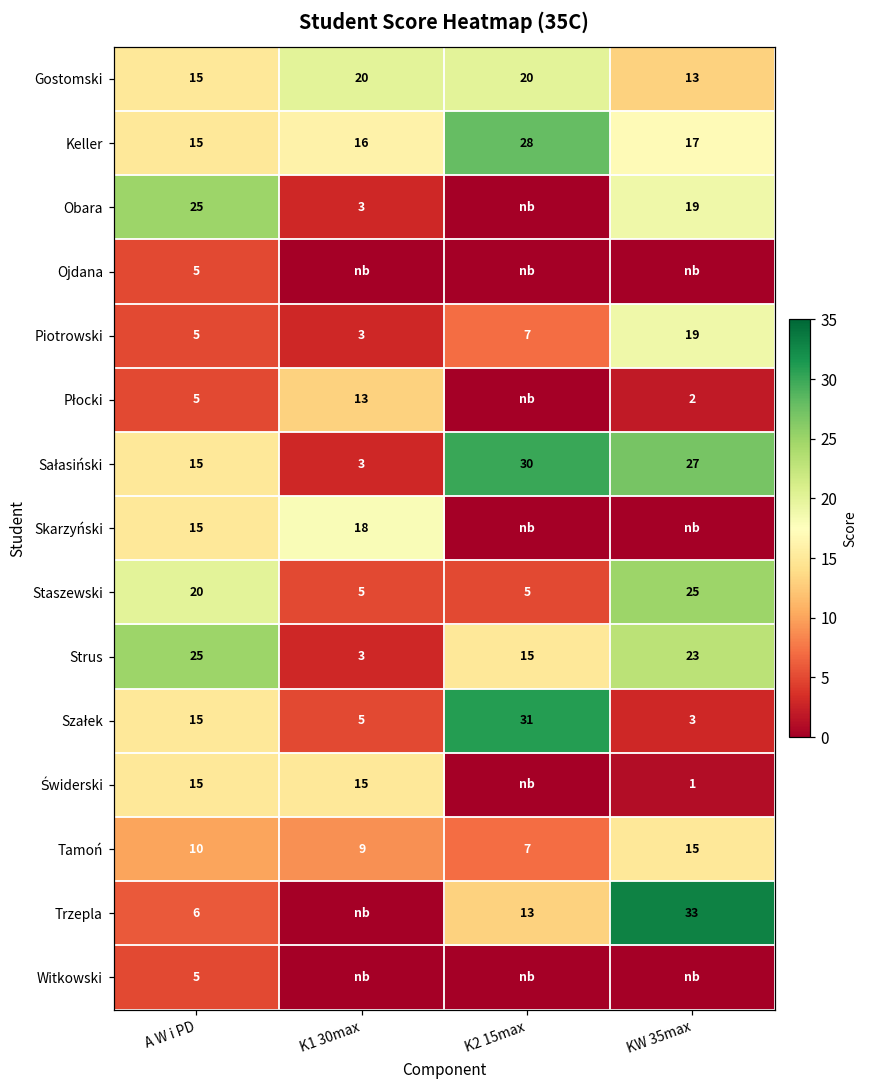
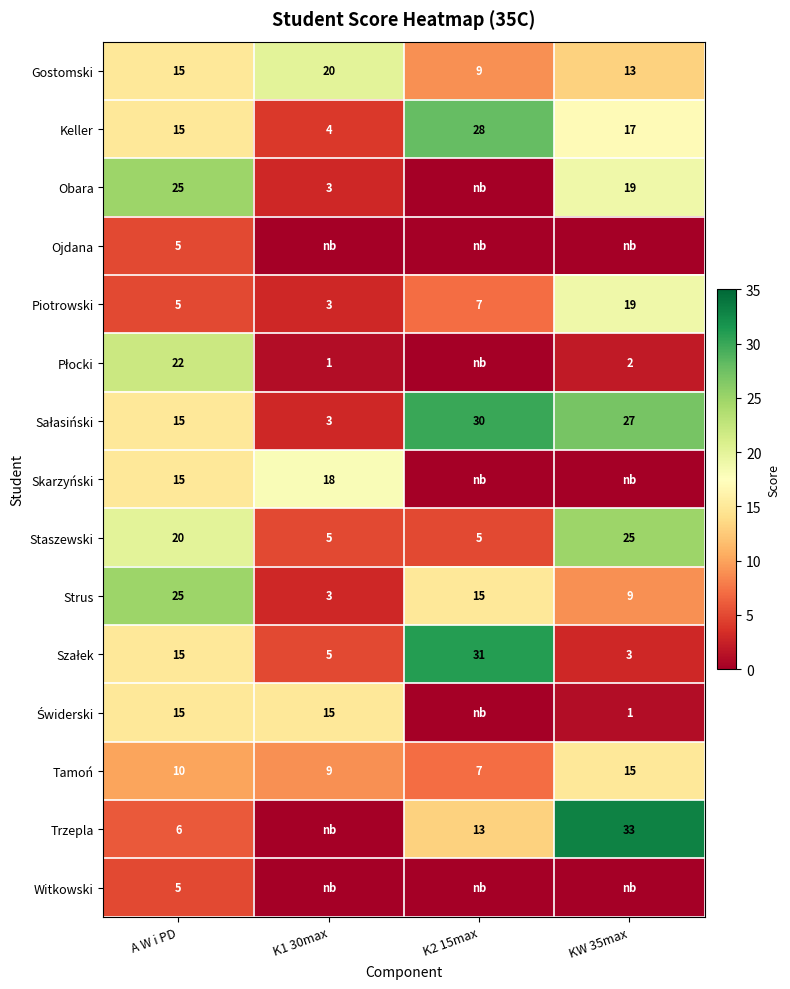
  {
    "Gostomski": {
      "A W i PD": 15,
      "K1 30max": 20,
-     "K2 15max": 20,
+     "K2 15max": 9,
      "KW 35max": 13
    },
    "Keller": {
      "A W i PD": 15,
-     "K1 30max": 16,
+     "K1 30max": 4,
      "K2 15max": 28,
      "KW 35max": 17
    },
    "Obara": {
      "A W i PD": 25,
      "K1 30max": 3,
      "KW 35max": 19
    },
    "Ojdana": {
      "A W i PD": 5
    },
    "Piotrowski": {
      "A W i PD": 5,
      "K1 30max": 3,
      "K2 15max": 7,
      "KW 35max": 19
    },
    "Płocki": {
-     "A W i PD": 5,
-     "K1 30max": 13,
+     "A W i PD": 22,
+     "K1 30max": 1,
      "KW 35max": 2
    },
    "Sałasiński": {
      "A W i PD": 15,
      "K1 30max": 3,
      "K2 15max": 30,
      "KW 35max": 27
    },
    "Skarzyński": {
      "A W i PD": 15,
      "K1 30max": 18
    },
    "Staszewski": {
      "A W i PD": 20,
      "K1 30max": 5,
      "K2 15max": 5,
      "KW 35max": 25
    },
    "Strus": {
      "A W i PD": 25,
      "K1 30max": 3,
      "K2 15max": 15,
-     "KW 35max": 23
+     "KW 35max": 9
    },
    "Szałek": {
      "A W i PD": 15,
      "K1 30max": 5,
      "K2 15max": 31,
      "KW 35max": 3
    },
    "Świderski": {
      "A W i PD": 15,
      "K1 30max": 15,
      "KW 35max": 1
    },
    "Tamoń": {
      "A W i PD": 10,
      "K1 30max": 9,
      "K2 15max": 7,
      "KW 35max": 15
    },
    "Trzepla": {
      "A W i PD": 6,
      "K2 15max": 13,
      "KW 35max": 33
    },
    "Witkowski": {
      "A W i PD": 5
    }
  }
